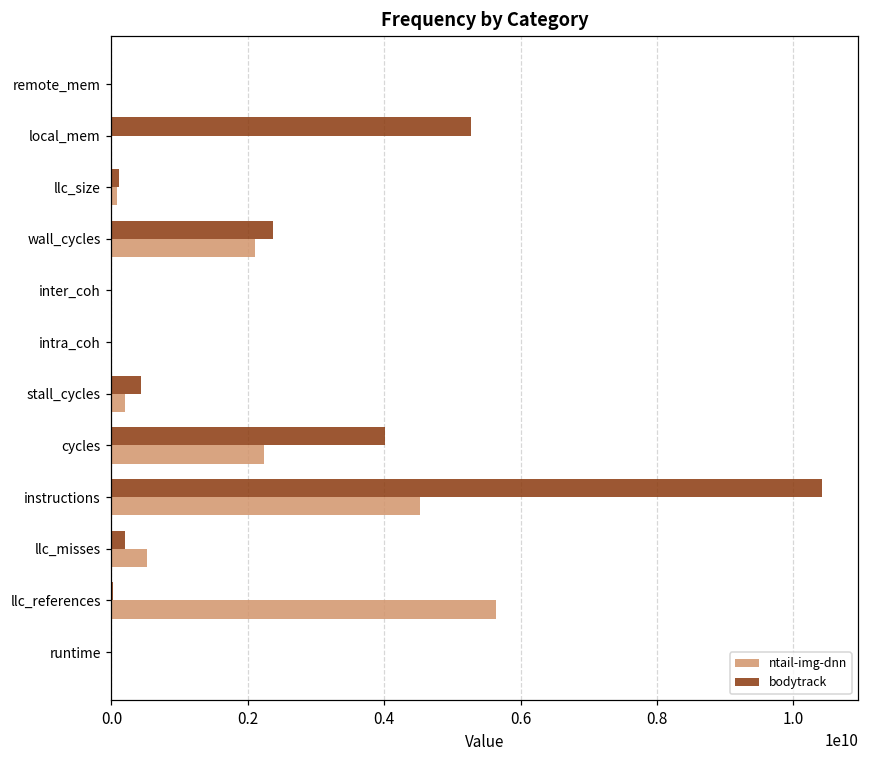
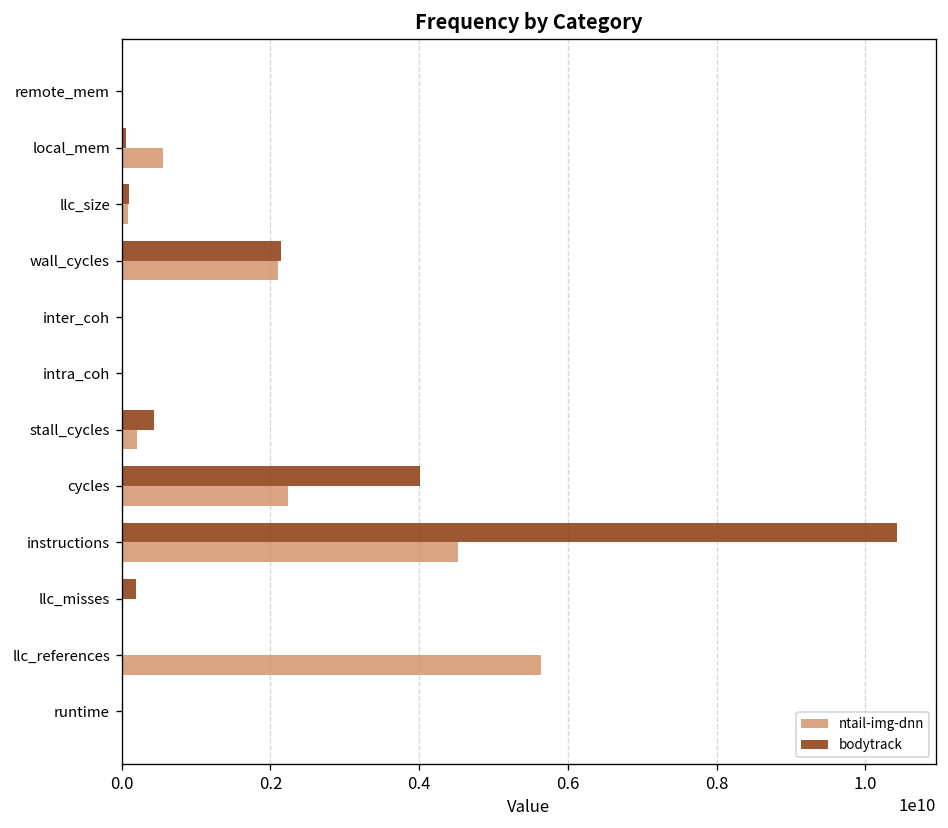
  {
    "ntail-img-dnn": {
-     "local_mem": 0,
+     "local_mem": 600000000,
      "llc_size": 100000000,
      "wall_cycles": 2100000000,
      "stall_cycles": 200000000,
      "cycles": 2200000000,
      "instructions": 4500000000,
-     "llc_misses": 500000000,
+     "llc_misses": 0,
      "llc_references": 5600000000
    },
    "bodytrack": {
-     "local_mem": 5300000000,
+     "local_mem": 100000000,
      "llc_size": 100000000,
-     "wall_cycles": 2400000000,
+     "wall_cycles": 2100000000,
      "stall_cycles": 400000000,
      "cycles": 4000000000,
      "instructions": 10400000000,
      "llc_misses": 200000000
    }
  }
